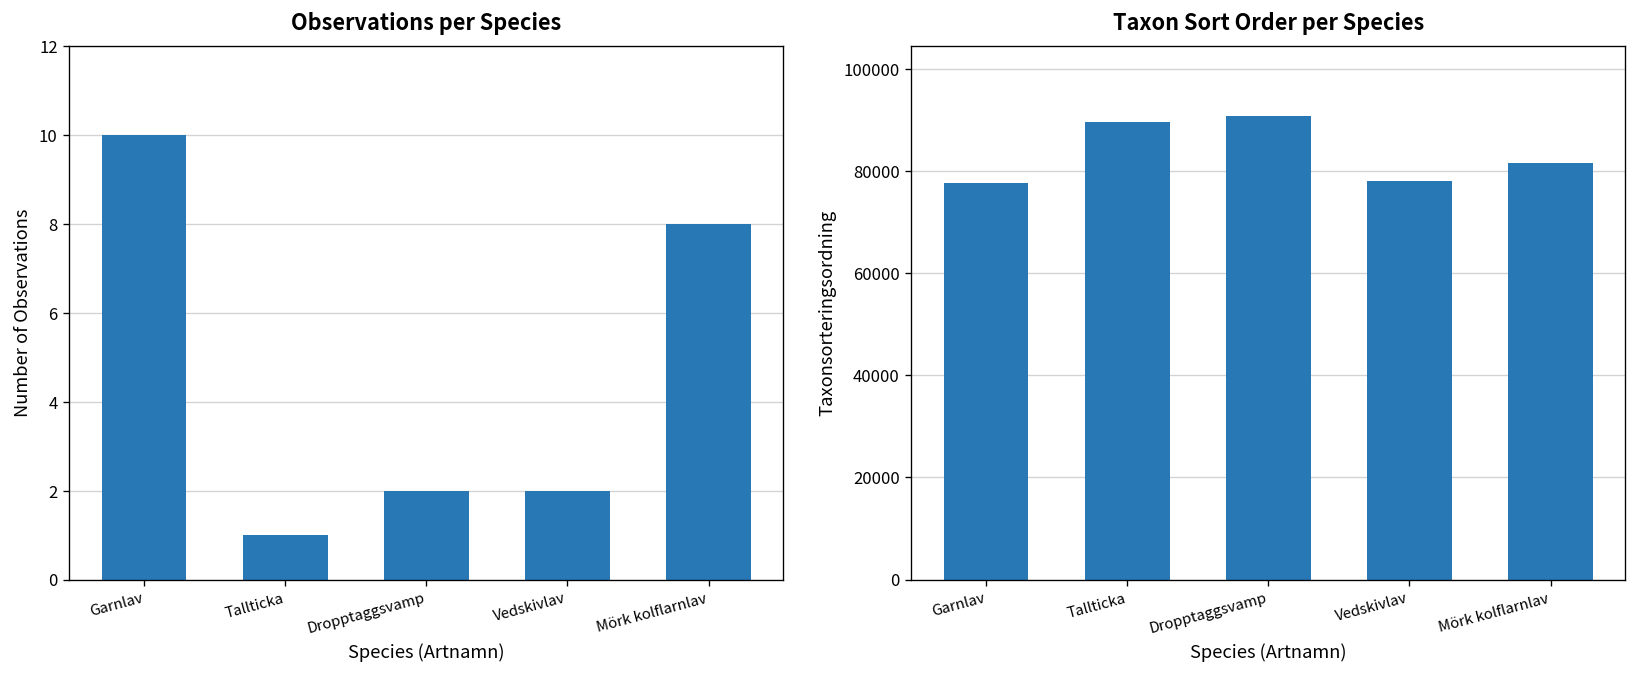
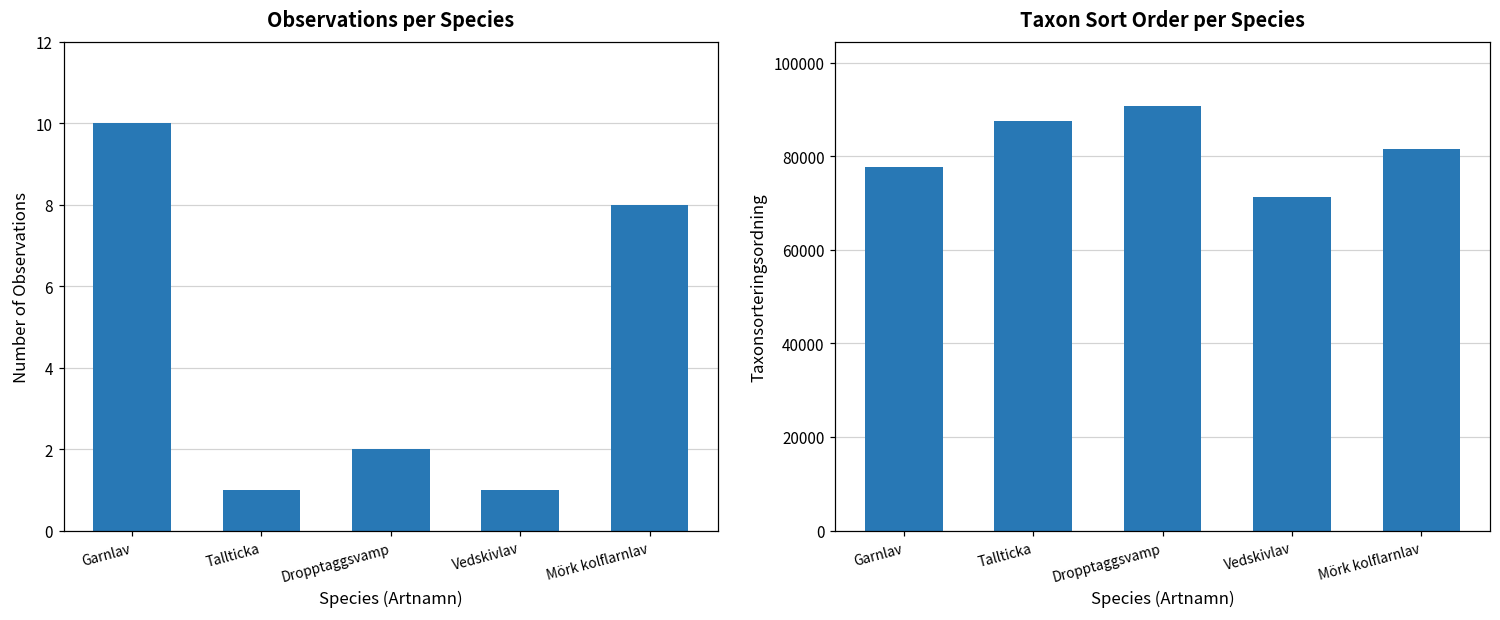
  {
    "Observations per Species": {
      "Garnlav": 10,
      "Tallticka": 1,
      "Dropptaggsvamp": 2,
-     "Vedskivlav": 2,
+     "Vedskivlav": 1,
      "Mörk kolflarnlav": 8
    },
    "Taxon Sort Order per Species": {
      "Garnlav": 78000,
-     "Tallticka": 90000,
+     "Tallticka": 88000,
      "Dropptaggsvamp": 91000,
-     "Vedskivlav": 78000,
+     "Vedskivlav": 71000,
      "Mörk kolflarnlav": 82000
    }
  }
